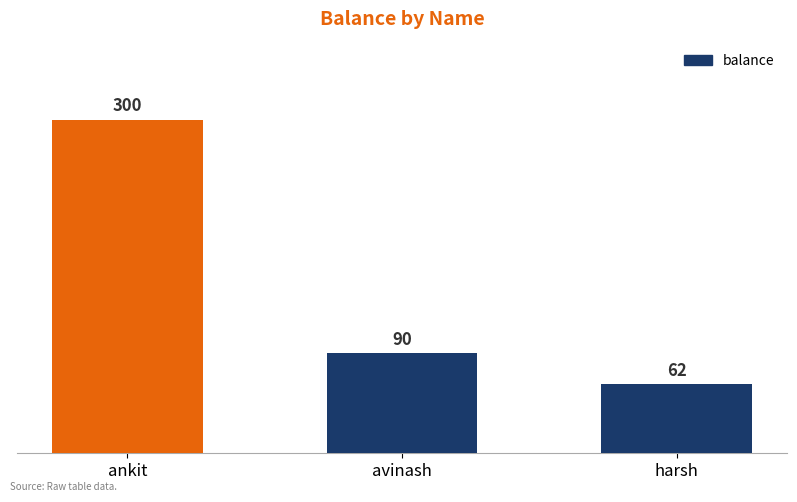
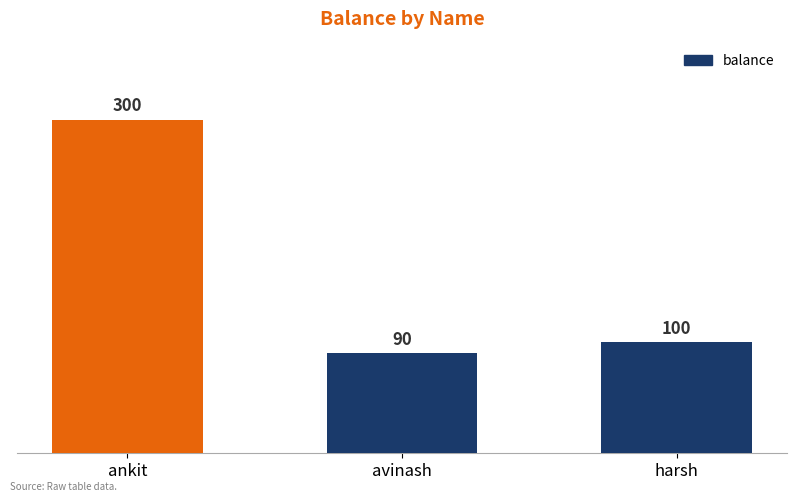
  {
    "ankit": 300,
    "avinash": 90,
-   "harsh": 62
+   "harsh": 100
  }
